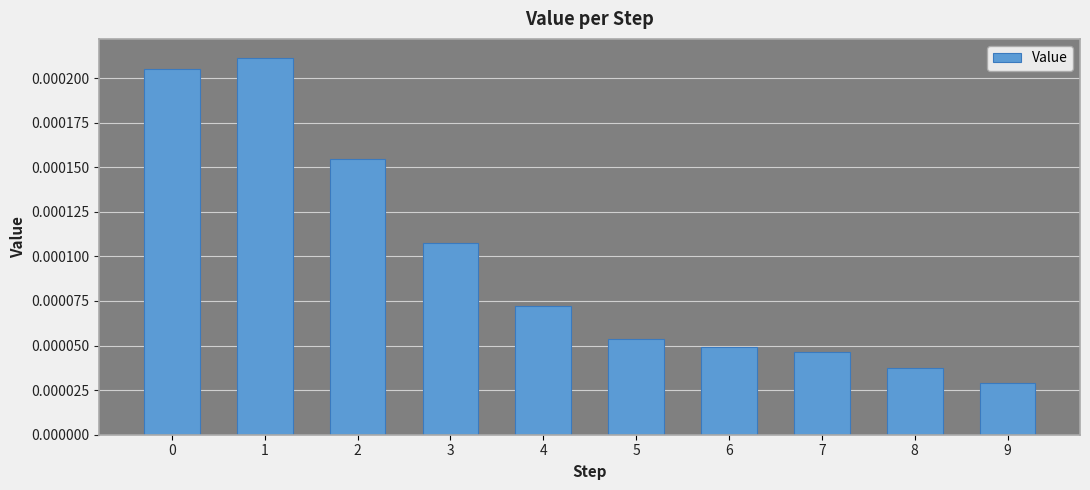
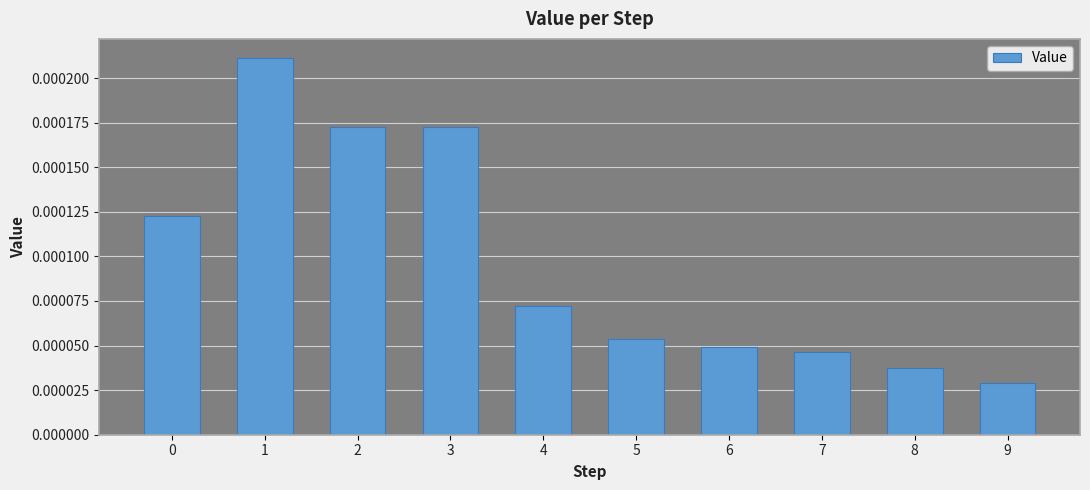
  {
-   "0": 0.000205,
+   "0": 0.000123,
    "1": 0.000211,
-   "2": 0.000154,
-   "3": 0.000107,
+   "2": 0.000172,
+   "3": 0.000173,
    "4": 0.000072,
    "5": 0.000054,
    "6": 0.000049,
    "7": 0.000046,
    "8": 0.000037,
    "9": 0.000029
  }
